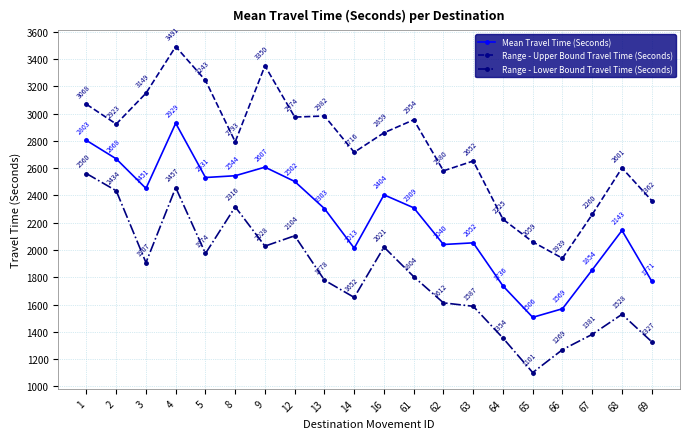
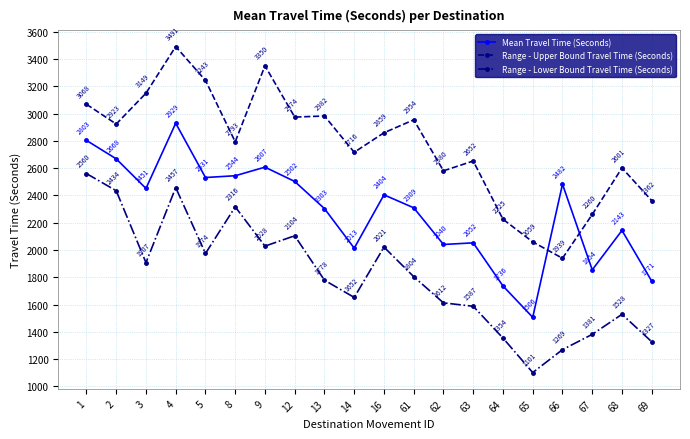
  {
    "Mean Travel Time (Seconds)": {
      "1": 2803,
      "2": 2668,
      "3": 2451,
      "4": 2929,
      "5": 2531,
      "8": 2544,
      "9": 2607,
      "12": 2502,
      "13": 2303,
      "14": 2013,
      "16": 2404,
      "61": 2309,
      "62": 2040,
      "63": 2052,
      "64": 1736,
      "65": 1506,
-     "66": 1569,
+     "66": 2482,
      "67": 1854,
      "68": 2143,
      "69": 1771
    }
  }
